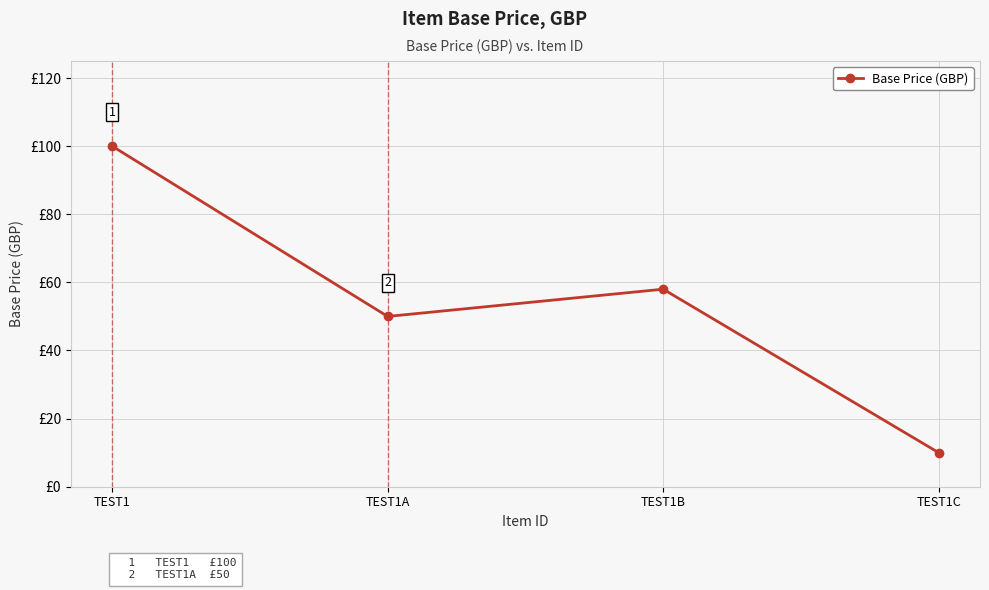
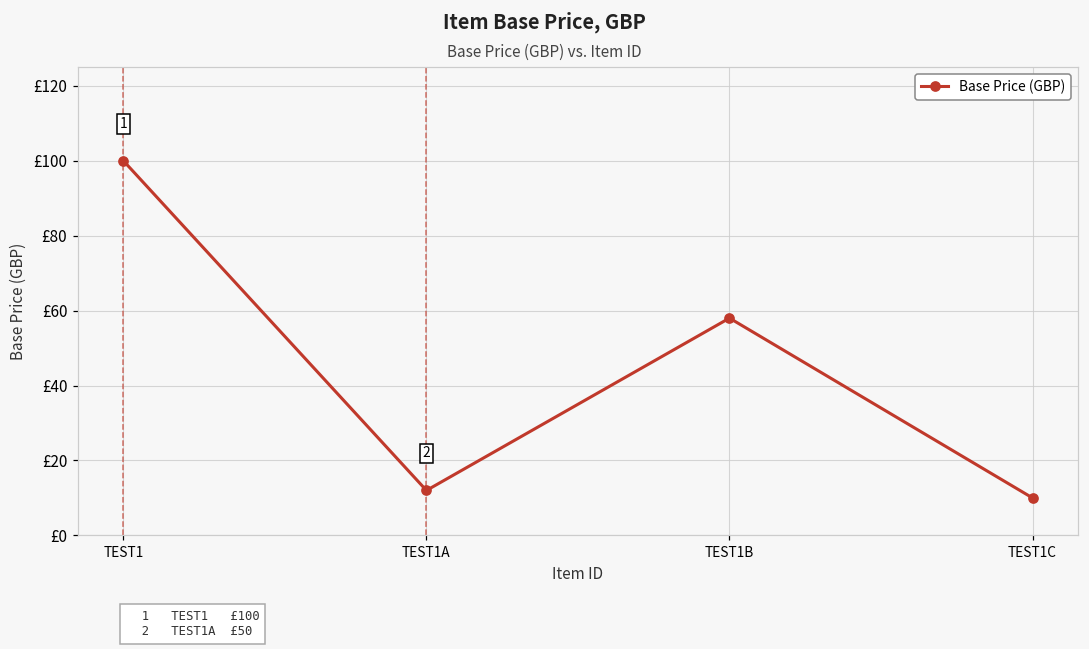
  {
    "TEST1": "£100",
-   "TEST1A": "£50",
+   "TEST1A": "£12",
    "TEST1B": "£58",
    "TEST1C": "£10"
  }
